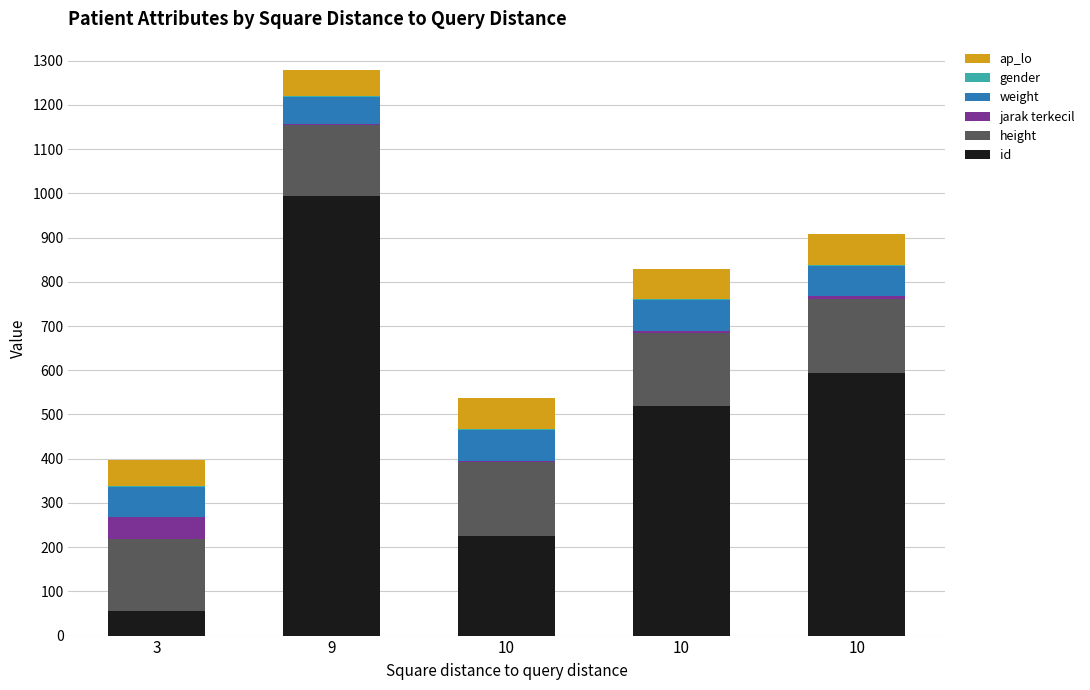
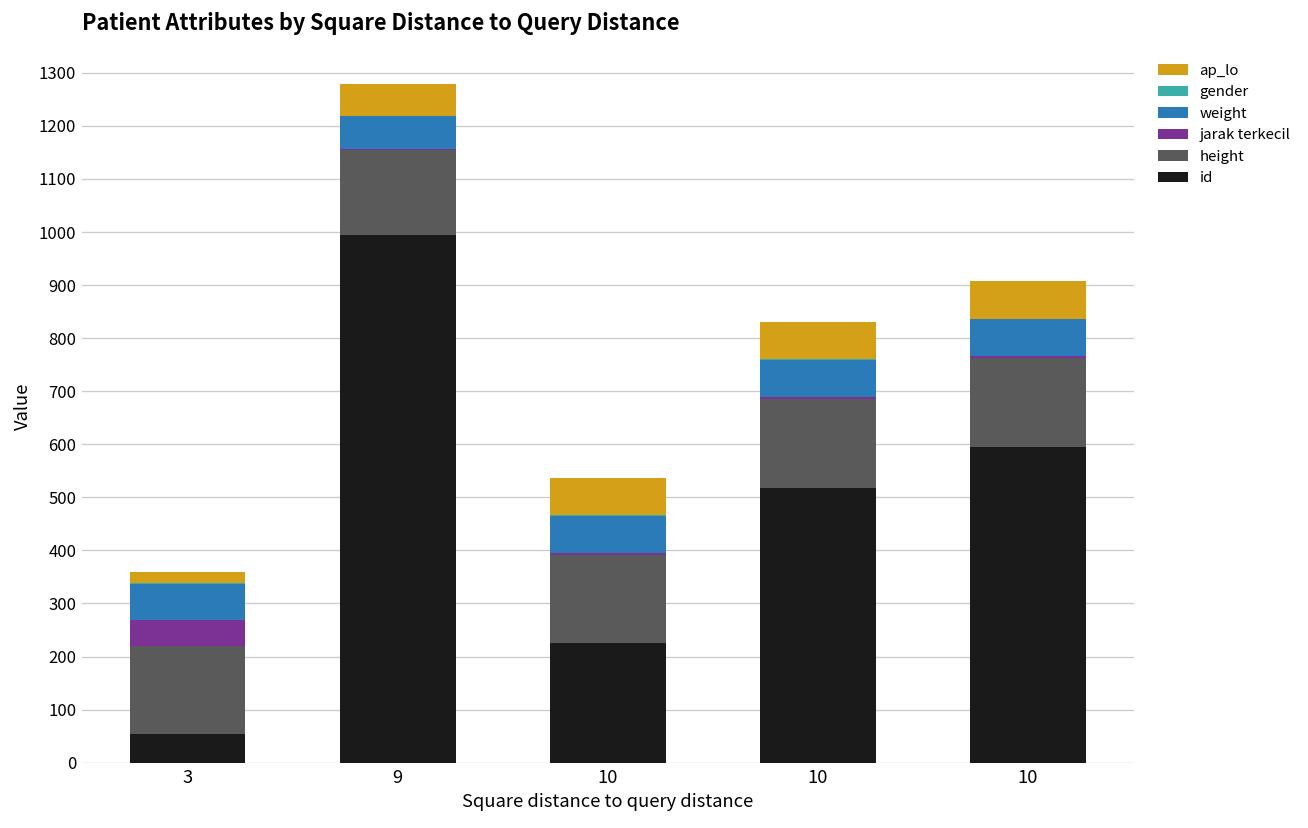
  {
    "id": {
      "3": 60,
      "9": 990
    },
    "height": {
      "3": 160,
      "9": 160
    },
    "jarak terkecil": {
      "3": 50
    },
    "ap_lo": {
-     "3": 60,
+     "3": 20,
      "9": 60
    }
  }
